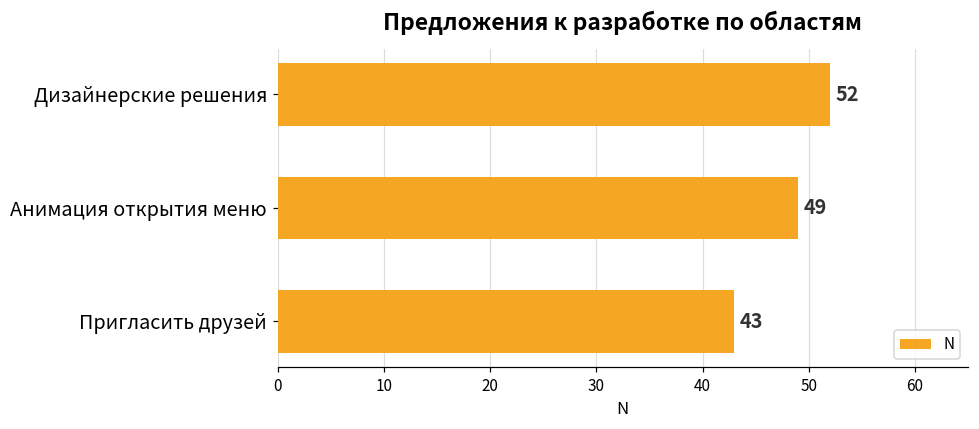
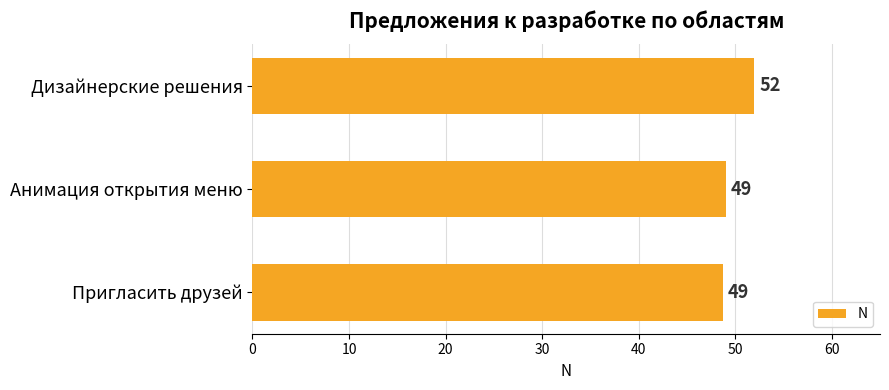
  {
    "Дизайнерские решения": 52,
    "Анимация открытия меню": 49,
-   "Пригласить друзей": 43
+   "Пригласить друзей": 49
  }
